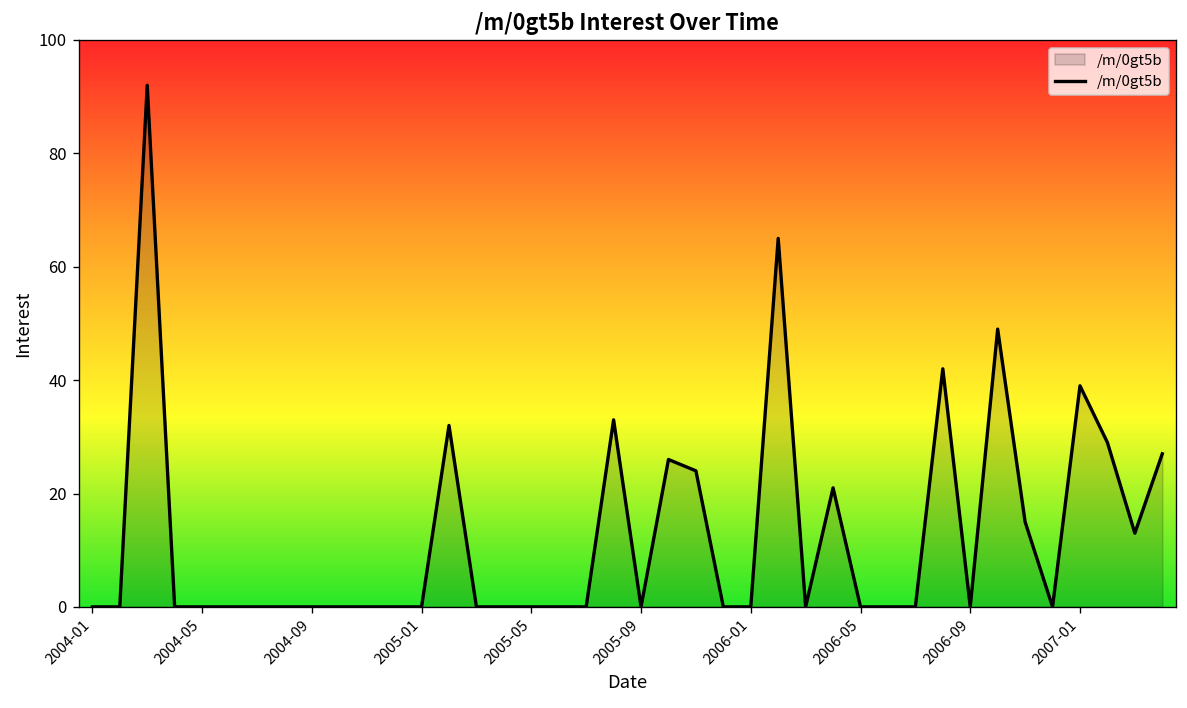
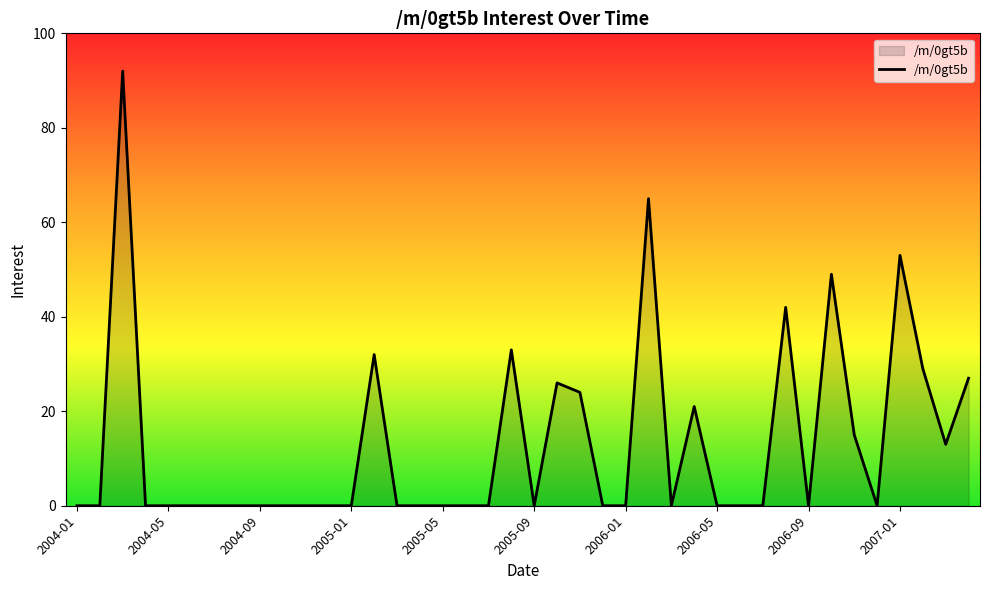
  {
    "2004-01": 0,
    "2004-05": 0,
    "2004-09": 0,
    "2005-01": 0,
    "2005-05": 0,
    "2005-09": 0,
    "2006-01": 0,
    "2006-05": 0,
    "2006-09": 0,
-   "2007-01": 39
+   "2007-01": 53
  }
